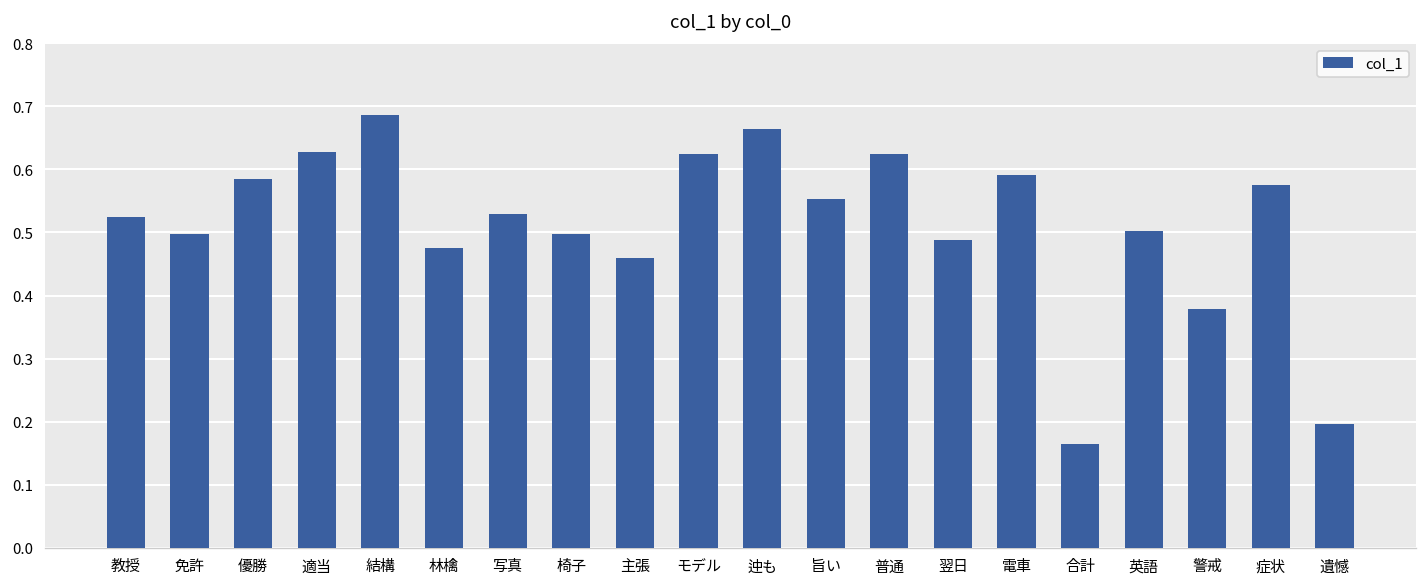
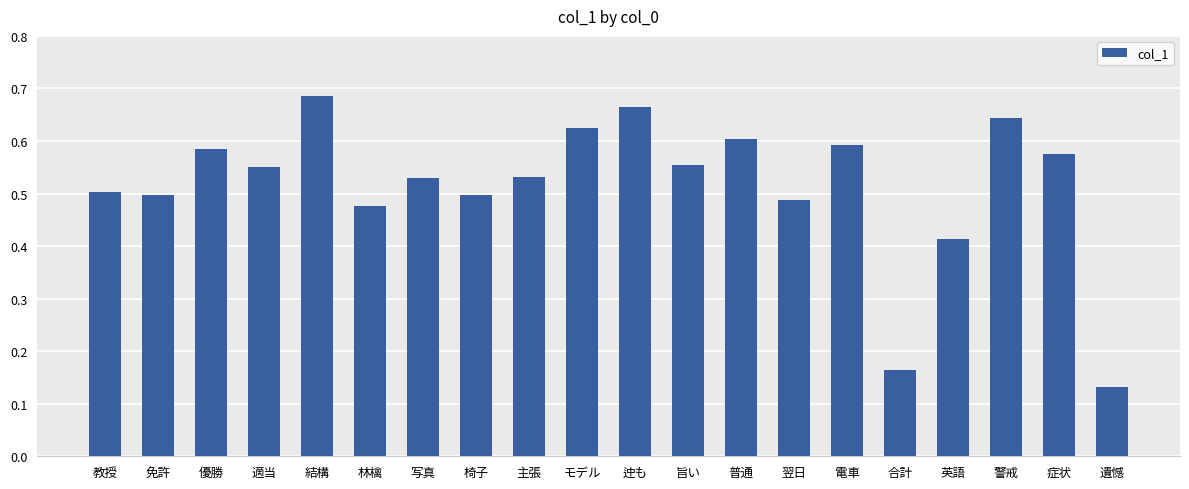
  {
-   "教授": 0.52,
+   "教授": 0.50,
    "免許": 0.50,
    "優勝": 0.58,
-   "適当": 0.63,
+   "適当": 0.55,
    "結構": 0.69,
    "林檎": 0.48,
    "写真": 0.53,
    "椅子": 0.50,
-   "主張": 0.46,
+   "主張": 0.53,
    "モデル": 0.63,
    "迚も": 0.66,
    "旨い": 0.55,
-   "普通": 0.62,
+   "普通": 0.60,
    "翌日": 0.49,
    "電車": 0.59,
    "合計": 0.16,
-   "英語": 0.50,
-   "警戒": 0.38,
+   "英語": 0.41,
+   "警戒": 0.64,
    "症状": 0.57,
-   "遺憾": 0.20
+   "遺憾": 0.13
  }
